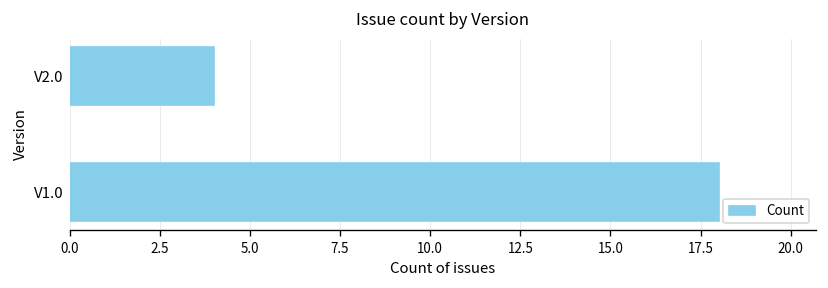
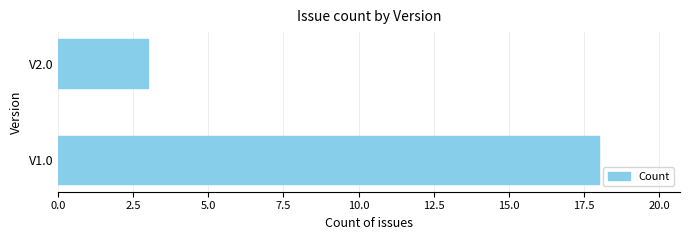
  {
-   "V2.0": 4,
+   "V2.0": 3,
    "V1.0": 18
  }
